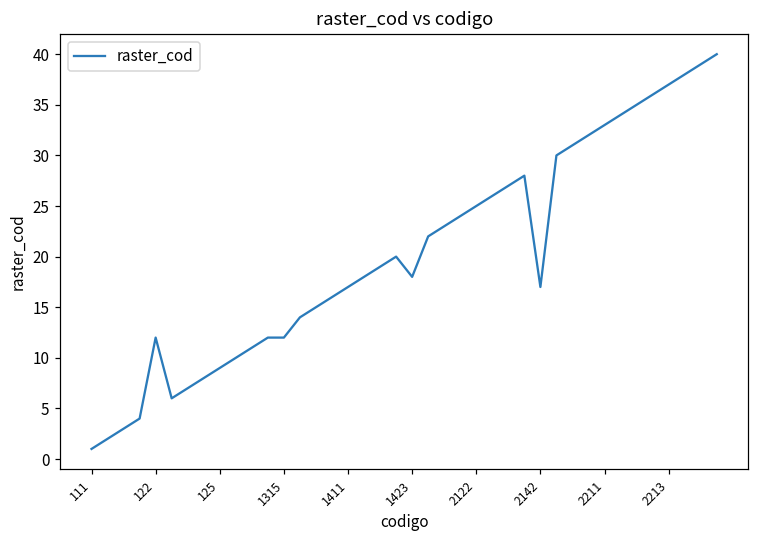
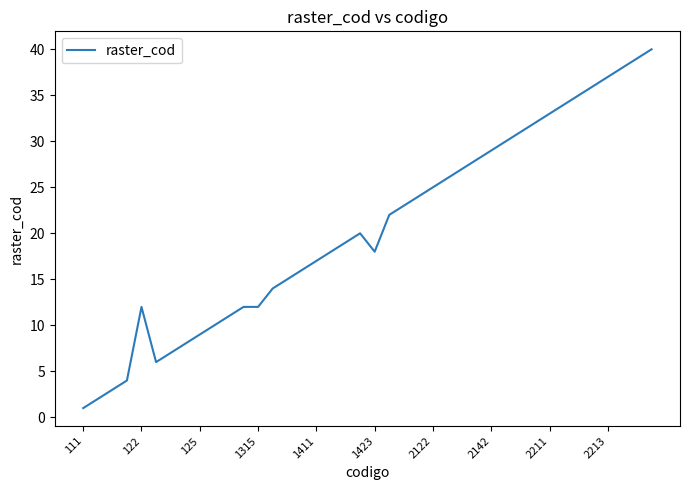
  {
    "111": 1,
    "122": 12,
    "125": 9,
    "1315": 12,
    "1411": 17,
    "1423": 18,
    "2122": 25,
-   "2142": 17,
+   "2142": 29,
    "2211": 33,
    "2213": 37
  }
